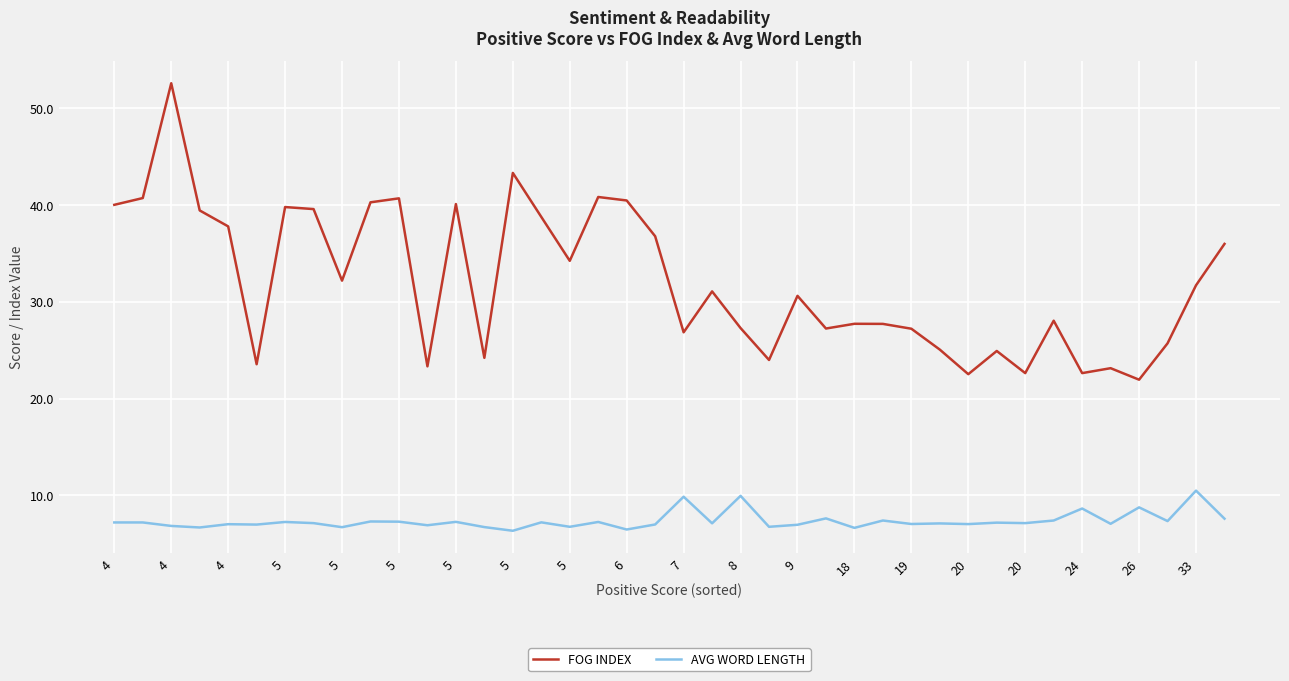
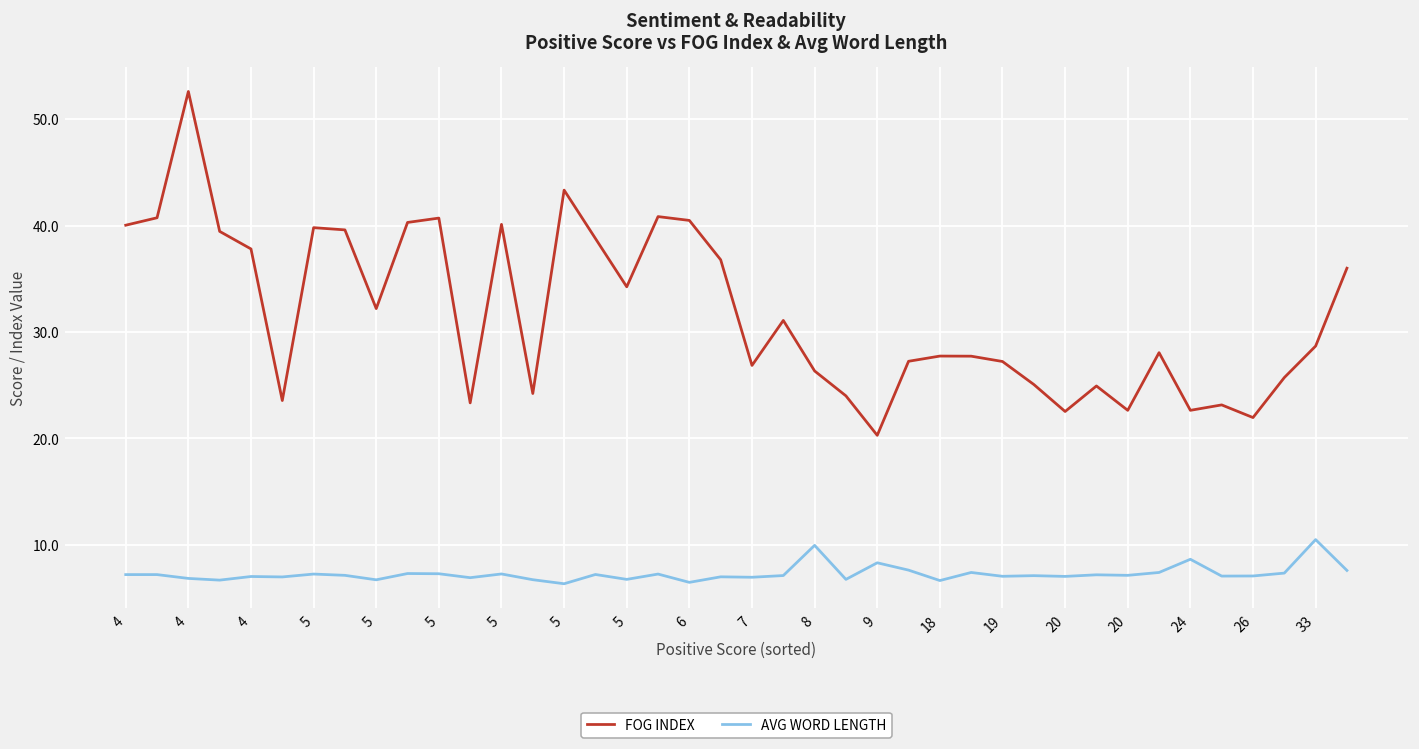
  {
    "FOG INDEX": {
      "6": 40,
      "7": 27,
-     "8": 27,
-     "9": 31,
+     "8": 26,
+     "9": 20,
      "18": 28,
      "19": 27,
      "24": 23,
      "26": 22,
-     "33": 32
+     "33": 29
    },
    "AVG WORD LENGTH": {
      "6": 6,
-     "7": 10,
+     "7": 7,
      "8": 10,
-     "9": 7,
+     "9": 8,
      "18": 7,
      "19": 7,
      "24": 9,
-     "26": 9,
+     "26": 7,
      "33": 10
    }
  }
